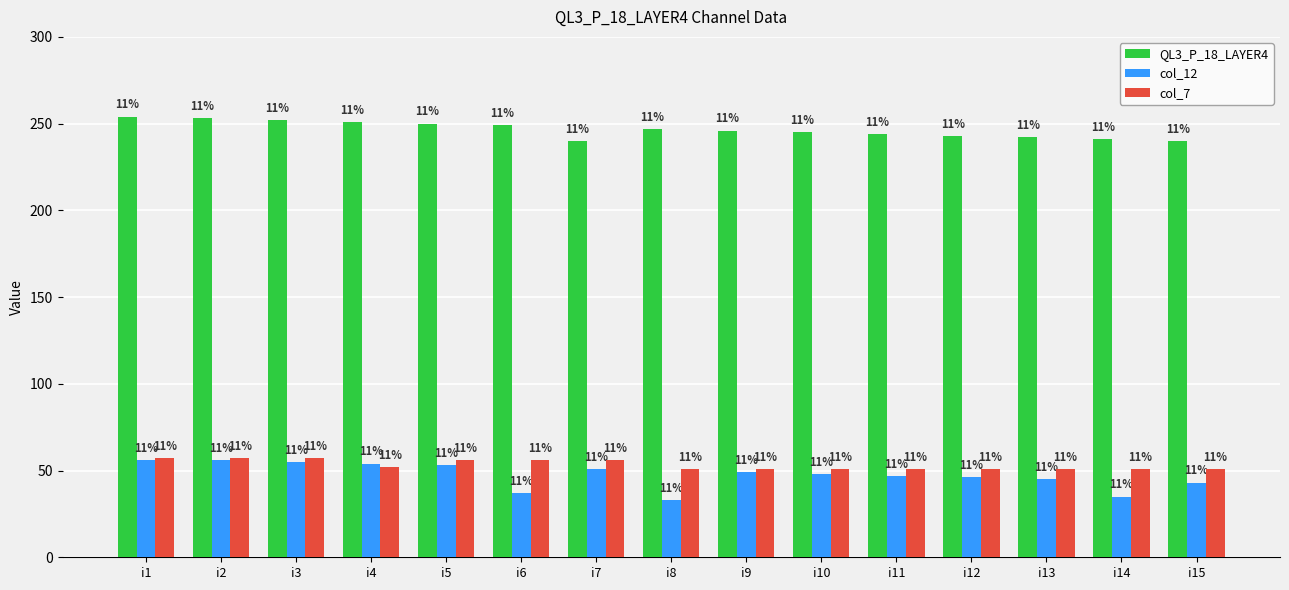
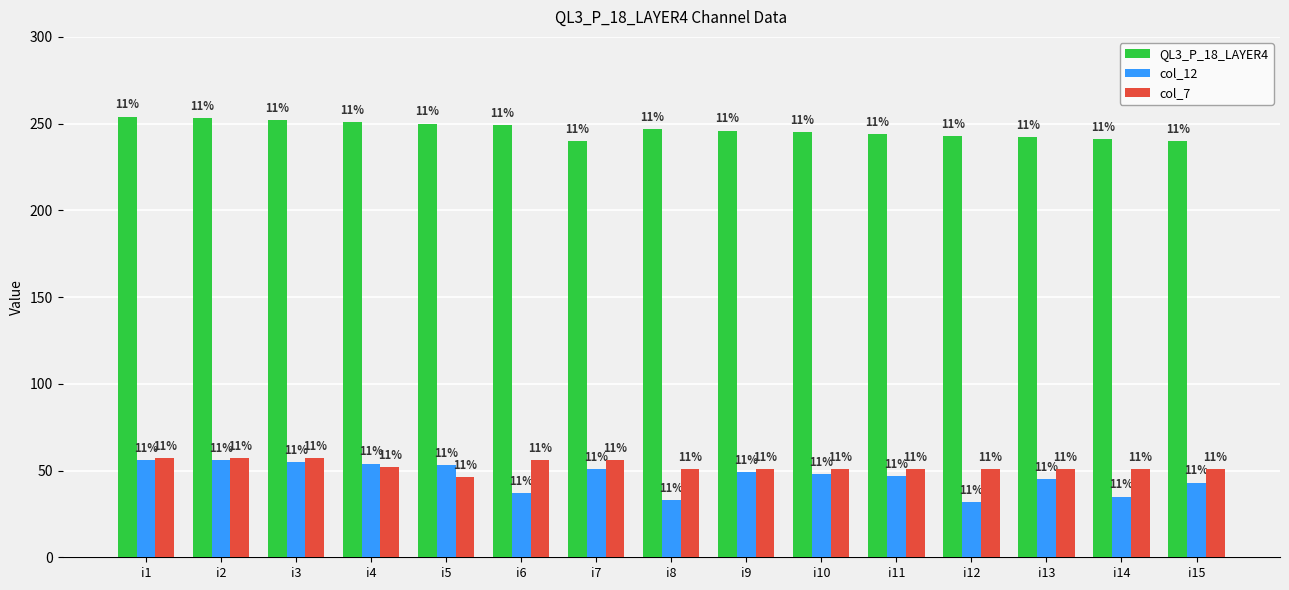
  {
    "col_12": {
-     "i12": 46
+     "i12": 32
    },
    "col_7": {
-     "i5": 56
+     "i5": 46
    }
  }
